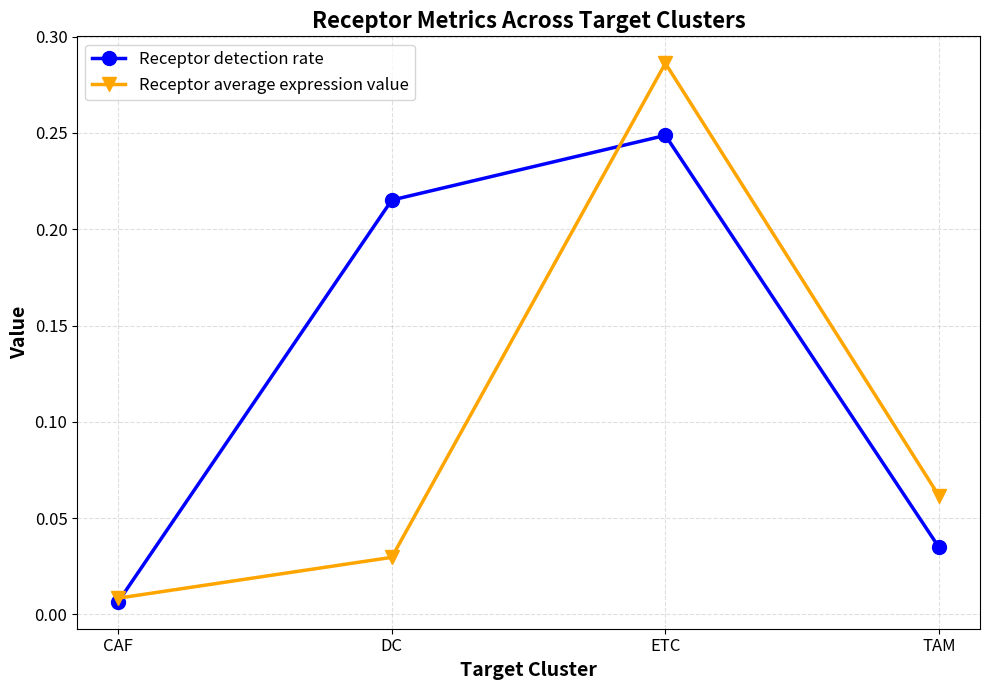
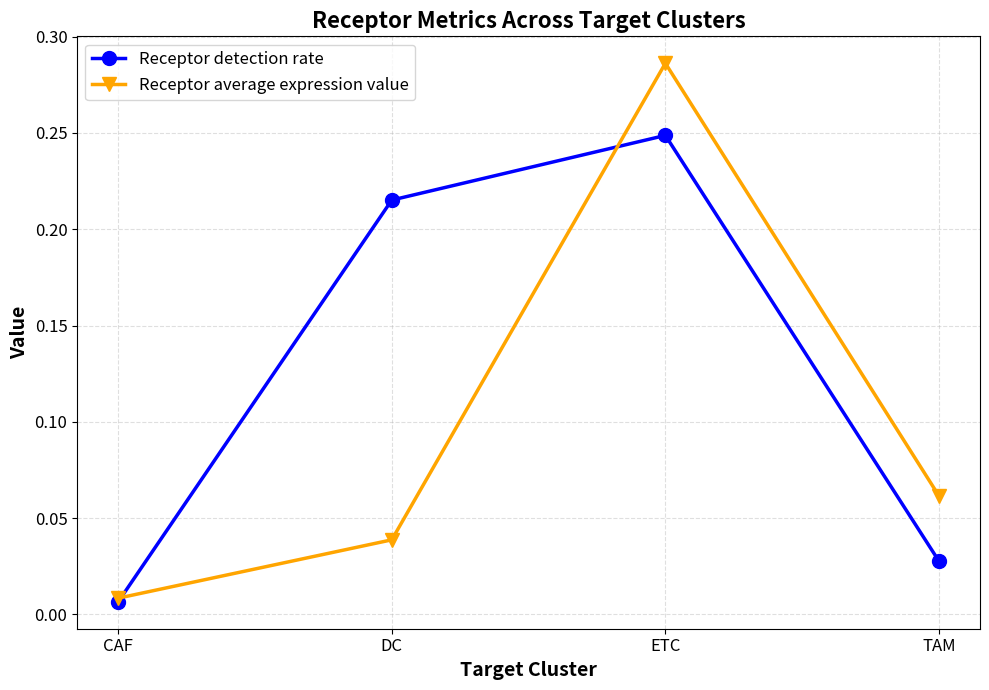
  {
    "Receptor detection rate": {
      "CAF": 0.007,
      "DC": 0.215,
      "ETC": 0.249,
-     "TAM": 0.035
+     "TAM": 0.028
    },
    "Receptor average expression value": {
      "CAF": 0.008,
-     "DC": 0.030,
+     "DC": 0.039,
      "ETC": 0.286,
      "TAM": 0.062
    }
  }
